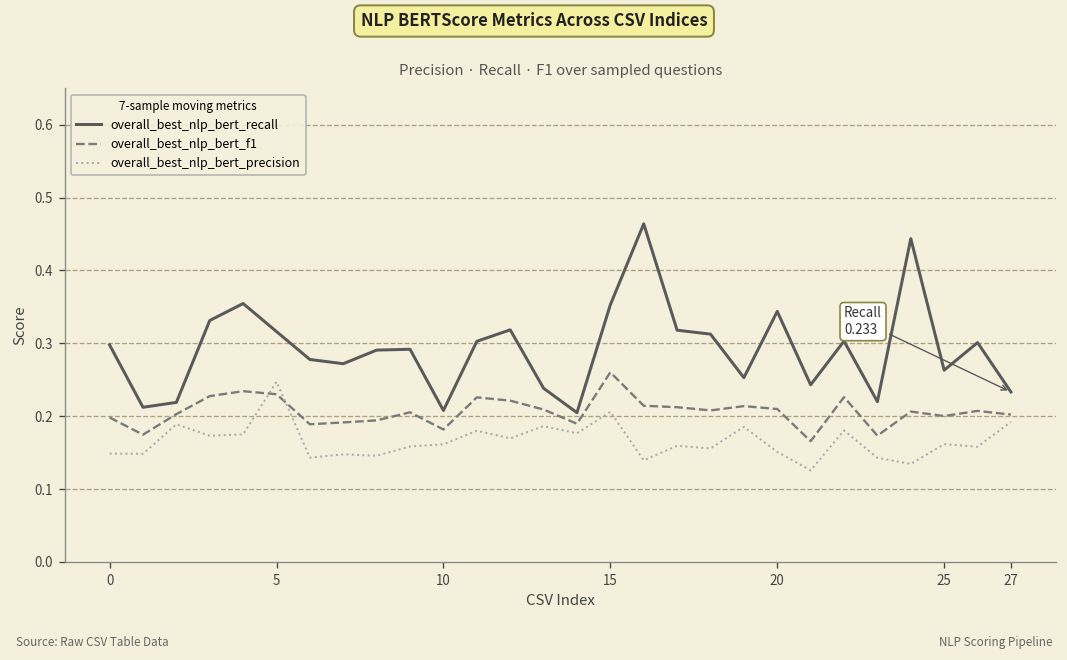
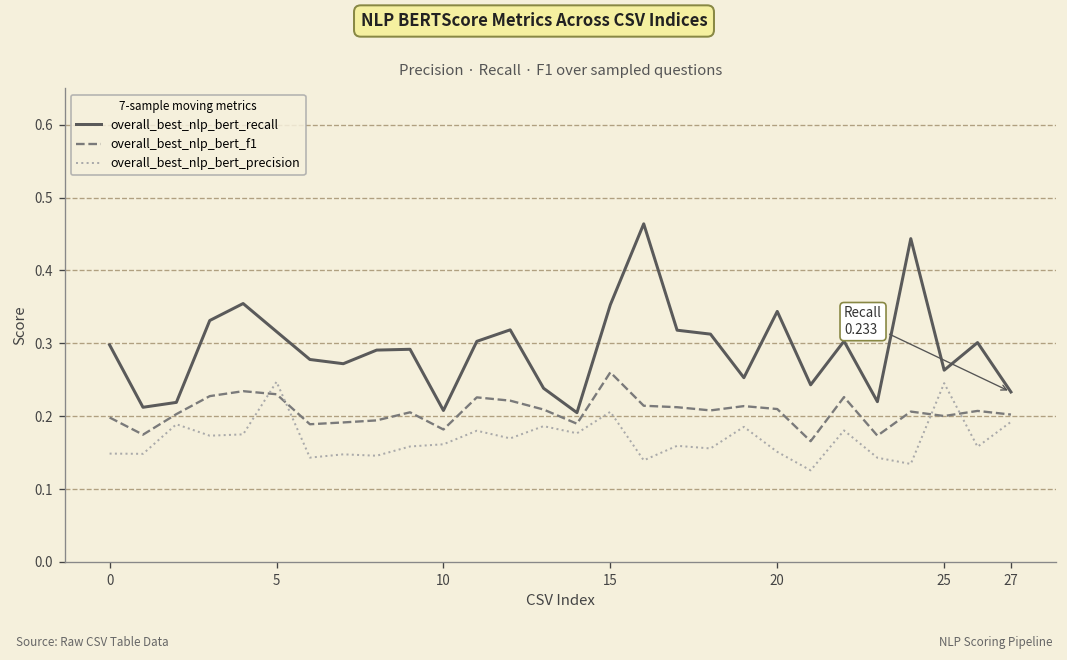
  {
    "overall_best_nlp_bert_precision": {
      "0": 0.15,
      "5": 0.25,
      "10": 0.16,
      "15": 0.21,
      "20": 0.15,
-     "25": 0.16,
+     "25": 0.25,
      "27": 0.19
    }
  }
